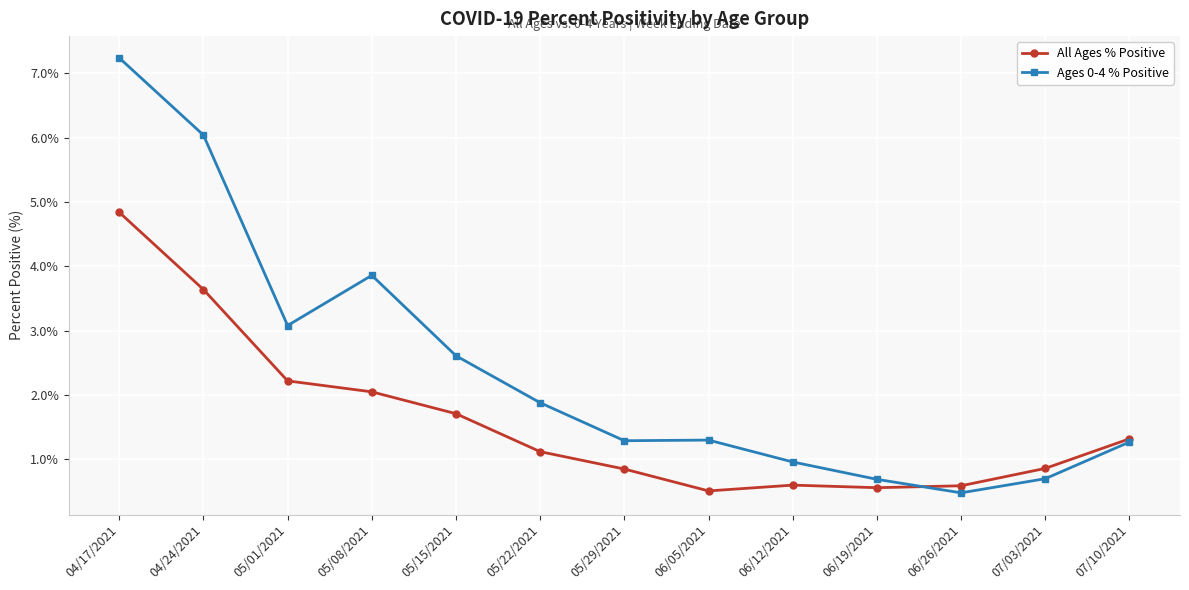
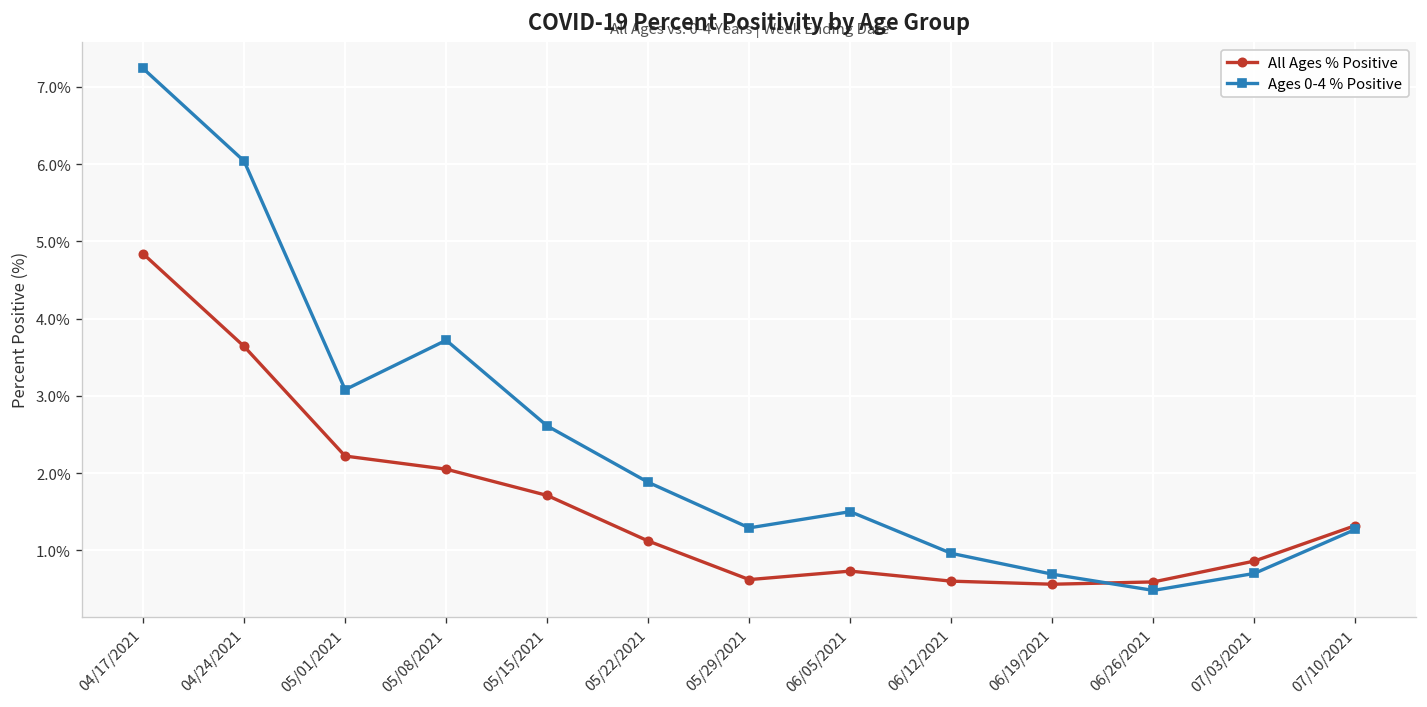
  {
    "All Ages % Positive": {
      "04/17/2021": "4.8%",
      "04/24/2021": "3.6%",
      "05/01/2021": "2.2%",
      "05/08/2021": "2.1%",
      "05/15/2021": "1.7%",
      "05/22/2021": "1.1%",
-     "05/29/2021": "0.9%",
-     "06/05/2021": "0.5%",
+     "05/29/2021": "0.6%",
+     "06/05/2021": "0.7%",
      "06/12/2021": "0.6%",
      "06/19/2021": "0.6%",
      "06/26/2021": "0.6%",
      "07/03/2021": "0.9%",
      "07/10/2021": "1.3%"
    },
    "Ages 0-4 % Positive": {
      "04/17/2021": "7.2%",
      "04/24/2021": "6.0%",
      "05/01/2021": "3.1%",
-     "05/08/2021": "3.9%",
+     "05/08/2021": "3.7%",
      "05/15/2021": "2.6%",
      "05/22/2021": "1.9%",
      "05/29/2021": "1.3%",
-     "06/05/2021": "1.3%",
+     "06/05/2021": "1.5%",
      "06/12/2021": "1.0%",
      "06/19/2021": "0.7%",
      "06/26/2021": "0.5%",
      "07/03/2021": "0.7%",
      "07/10/2021": "1.3%"
    }
  }
